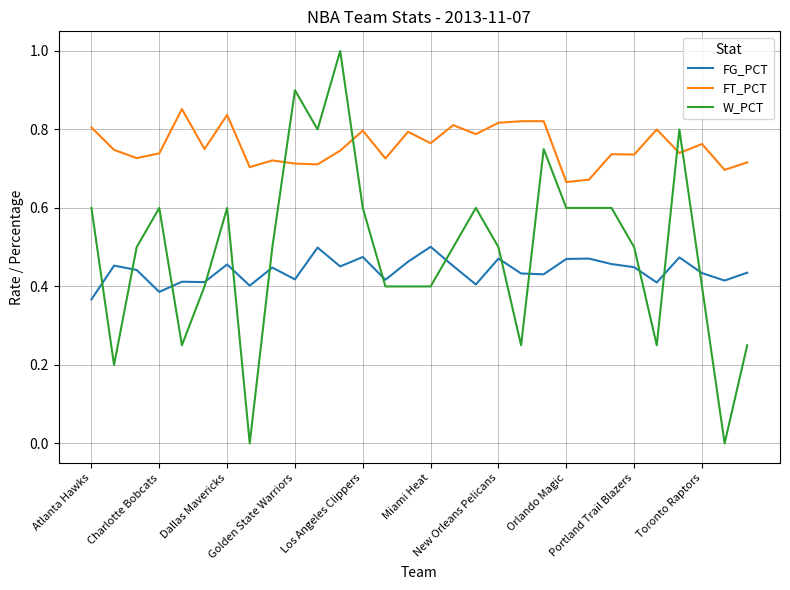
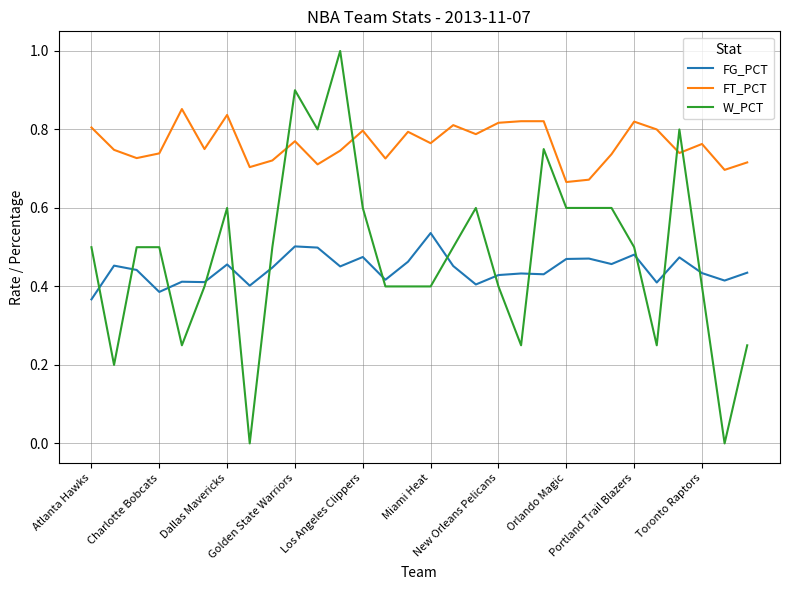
  {
    "FG_PCT": {
      "Atlanta Hawks": 0.37,
      "Charlotte Bobcats": 0.39,
      "Dallas Mavericks": 0.46,
-     "Golden State Warriors": 0.42,
+     "Golden State Warriors": 0.50,
      "Los Angeles Clippers": 0.48,
-     "Miami Heat": 0.50,
-     "New Orleans Pelicans": 0.47,
+     "Miami Heat": 0.54,
+     "New Orleans Pelicans": 0.43,
      "Orlando Magic": 0.47,
-     "Portland Trail Blazers": 0.45,
+     "Portland Trail Blazers": 0.48,
      "Toronto Raptors": 0.43
    },
    "FT_PCT": {
      "Atlanta Hawks": 0.81,
      "Charlotte Bobcats": 0.74,
      "Dallas Mavericks": 0.84,
-     "Golden State Warriors": 0.71,
+     "Golden State Warriors": 0.77,
      "Los Angeles Clippers": 0.80,
      "Miami Heat": 0.77,
      "New Orleans Pelicans": 0.82,
      "Orlando Magic": 0.67,
-     "Portland Trail Blazers": 0.74,
+     "Portland Trail Blazers": 0.82,
      "Toronto Raptors": 0.76
    },
    "W_PCT": {
-     "Atlanta Hawks": 0.6,
-     "Charlotte Bobcats": 0.6,
+     "Atlanta Hawks": 0.5,
+     "Charlotte Bobcats": 0.5,
      "Dallas Mavericks": 0.6,
      "Golden State Warriors": 0.9,
      "Los Angeles Clippers": 0.6,
      "Miami Heat": 0.4,
-     "New Orleans Pelicans": 0.5,
+     "New Orleans Pelicans": 0.4,
      "Orlando Magic": 0.6,
      "Portland Trail Blazers": 0.5,
      "Toronto Raptors": 0.4
    }
  }
